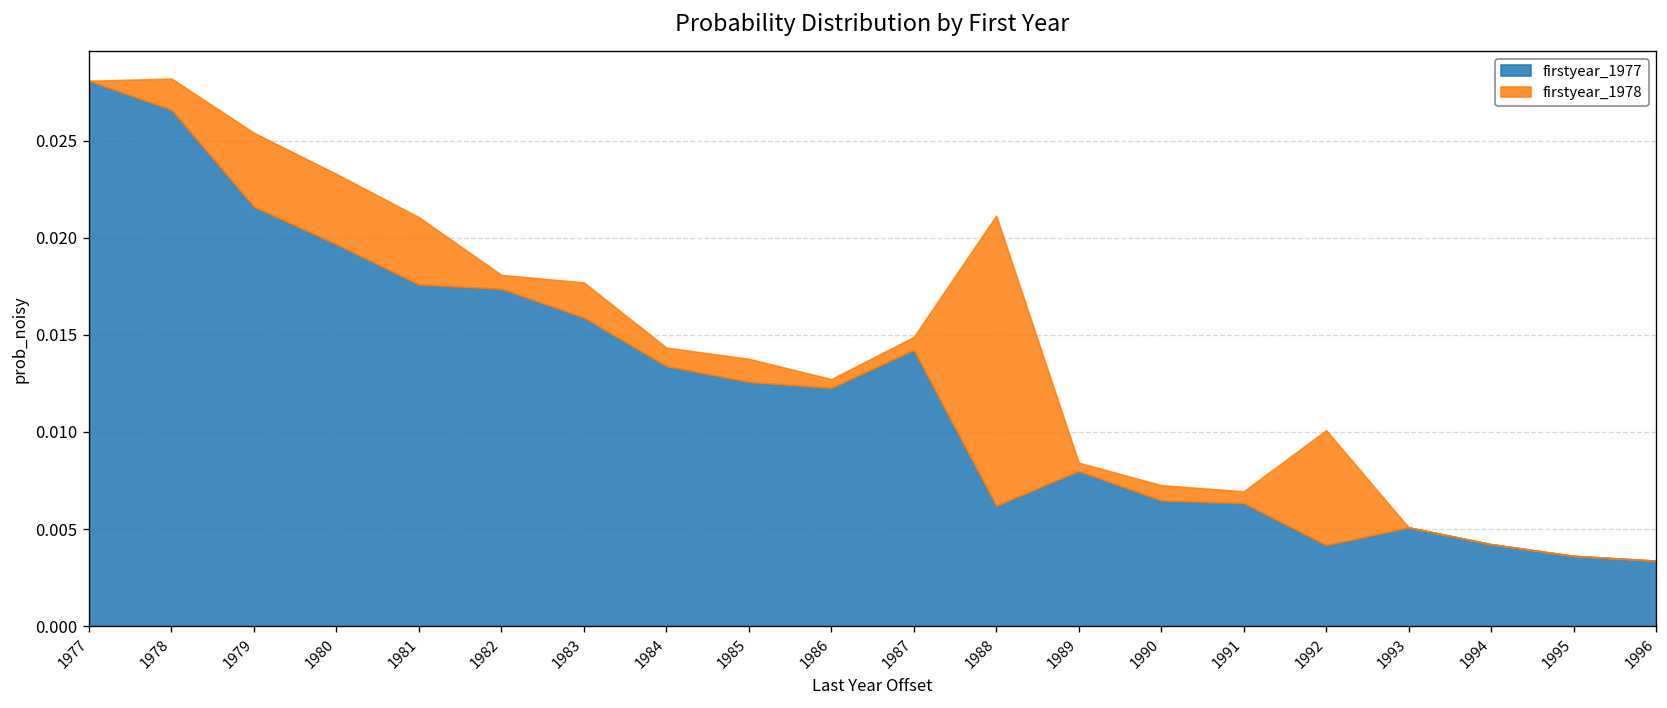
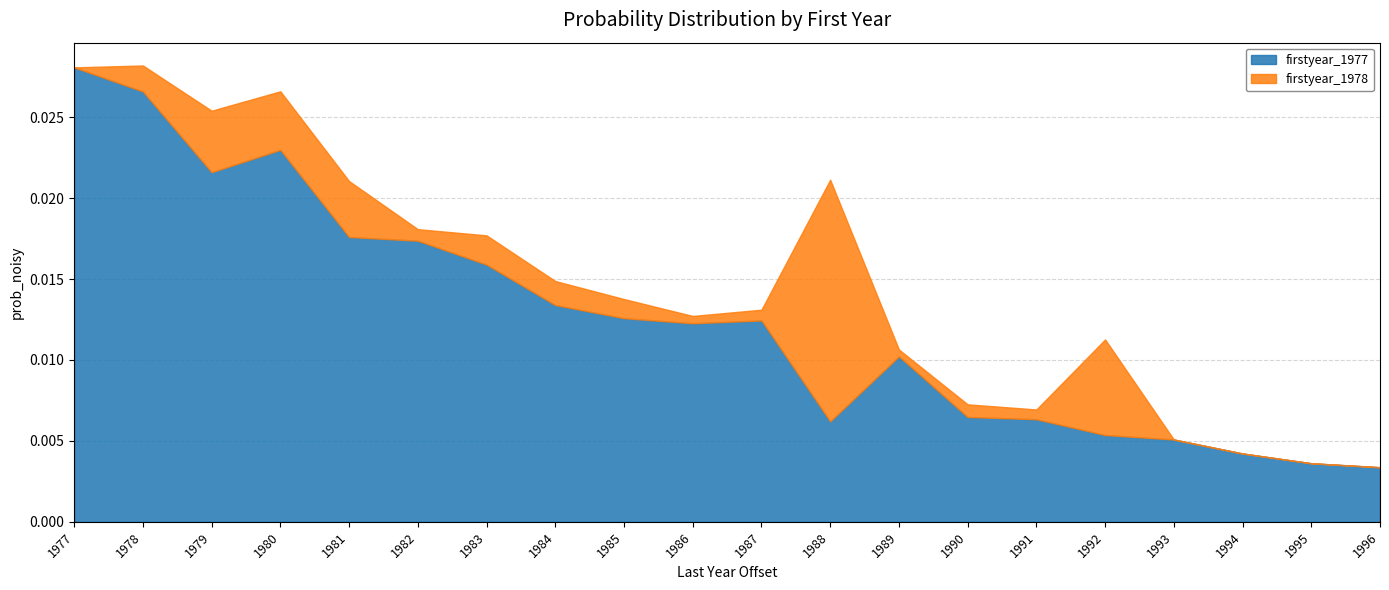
  {
    "firstyear_1977": {
      "1978": 0.0266,
      "1979": 0.0216,
-     "1980": 0.0197,
+     "1980": 0.0230,
      "1981": 0.0176,
      "1982": 0.0174,
      "1983": 0.0159,
      "1984": 0.0134,
      "1985": 0.0126,
      "1986": 0.0123,
-     "1987": 0.0142,
+     "1987": 0.0124,
      "1988": 0.0062,
-     "1989": 0.0080,
+     "1989": 0.0102,
      "1990": 0.0065,
      "1991": 0.0063,
-     "1992": 0.0042
+     "1992": 0.0054
    },
    "firstyear_1978": {
      "1978": 0.0016,
      "1979": 0.0038,
      "1980": 0.0036,
      "1981": 0.0035,
      "1982": 0.0007,
      "1983": 0.0018,
-     "1984": 0.0009,
+     "1984": 0.0015,
      "1985": 0.0012,
      "1986": 0.0005,
      "1987": 0.0007,
      "1988": 0.0149,
      "1989": 0.0004,
      "1990": 0.0008,
      "1991": 0.0006,
      "1992": 0.0059
    }
  }
